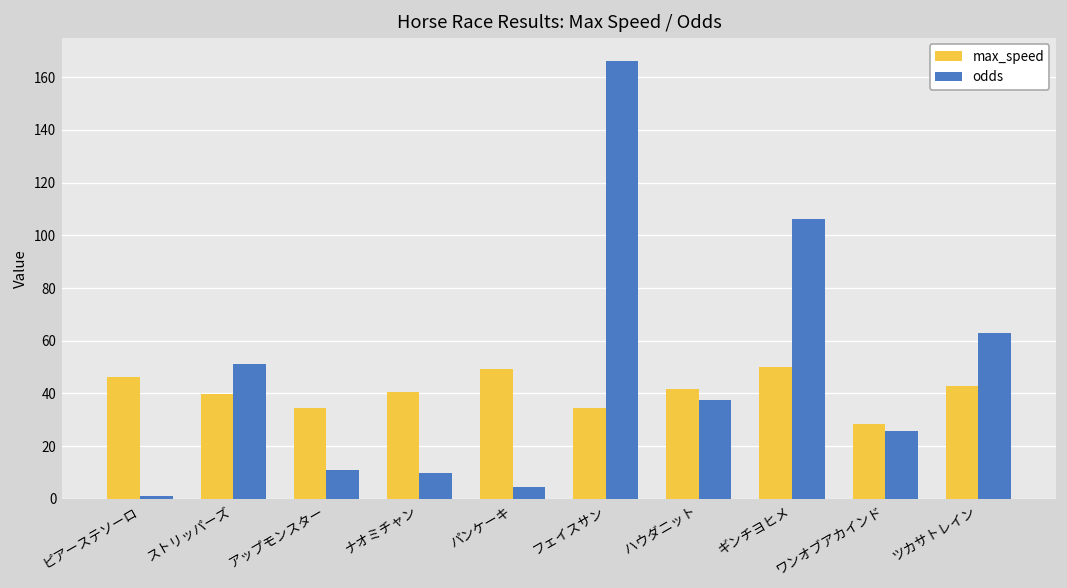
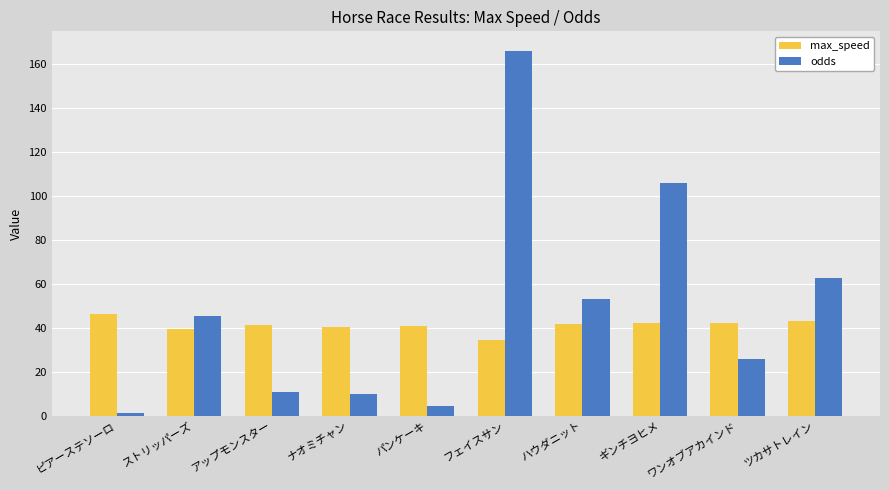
  {
    "max_speed": {
      "ピアーステソーロ": 46,
      "ストリッパーズ": 40,
-     "アップモンスター": 35,
+     "アップモンスター": 41,
      "ナオミチャン": 40,
-     "パンケーキ": 49,
+     "パンケーキ": 41,
      "フェイスサン": 35,
      "ハウダニット": 42,
-     "ギンチヨヒメ": 50,
-     "ワンオブアカインド": 29,
+     "ギンチヨヒメ": 42,
+     "ワンオブアカインド": 42,
      "ツカサトレイン": 43
    },
    "odds": {
      "ピアーステソーロ": 1,
-     "ストリッパーズ": 51,
+     "ストリッパーズ": 45,
      "アップモンスター": 11,
      "ナオミチャン": 10,
      "パンケーキ": 4,
      "フェイスサン": 166,
-     "ハウダニット": 38,
+     "ハウダニット": 53,
      "ギンチヨヒメ": 106,
      "ワンオブアカインド": 26,
      "ツカサトレイン": 63
    }
  }
